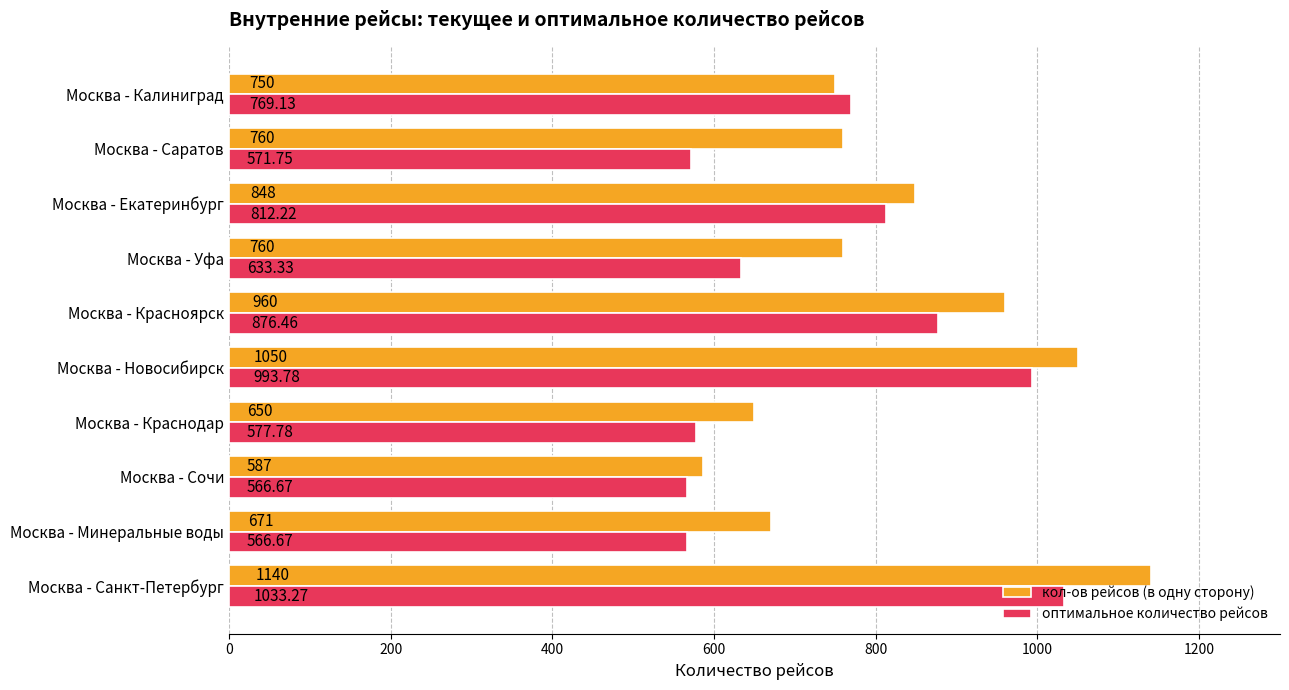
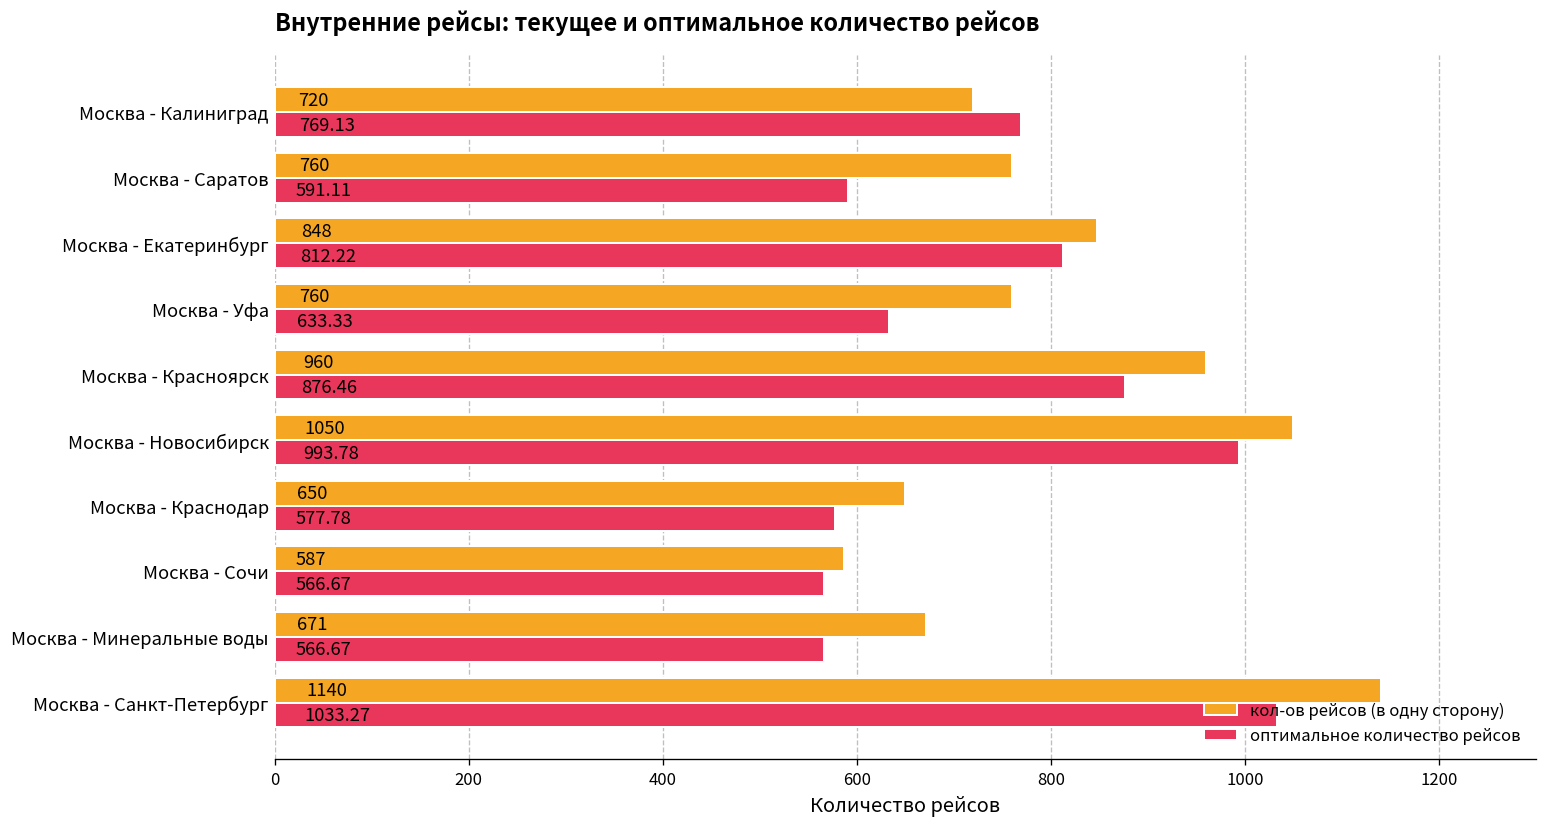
  {
    "кол-ов рейсов (в одну сторону)": {
-     "Москва - Калиниград": 750,
+     "Москва - Калиниград": 720,
      "Москва - Саратов": 760,
      "Москва - Екатеринбург": 848,
      "Москва - Уфа": 760,
      "Москва - Красноярск": 960,
      "Москва - Новосибирск": 1050,
      "Москва - Краснодар": 650,
      "Москва - Сочи": 587,
      "Москва - Минеральные воды": 671,
      "Москва - Санкт-Петербург": 1140
    },
    "оптимальное количество рейсов": {
      "Москва - Калиниград": 769.13,
-     "Москва - Саратов": 571.75,
+     "Москва - Саратов": 591.11,
      "Москва - Екатеринбург": 812.22,
      "Москва - Уфа": 633.33,
      "Москва - Красноярск": 876.46,
      "Москва - Новосибирск": 993.78,
      "Москва - Краснодар": 577.78,
      "Москва - Сочи": 566.67,
      "Москва - Минеральные воды": 566.67,
      "Москва - Санкт-Петербург": 1033.27
    }
  }
